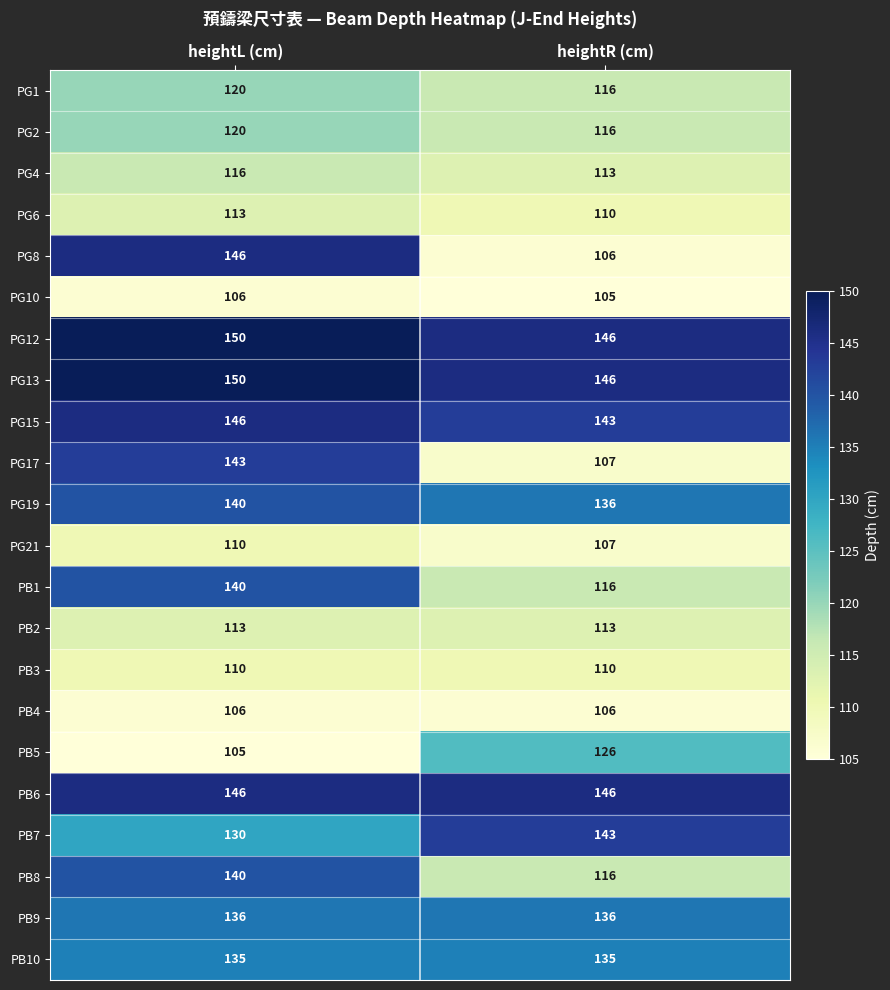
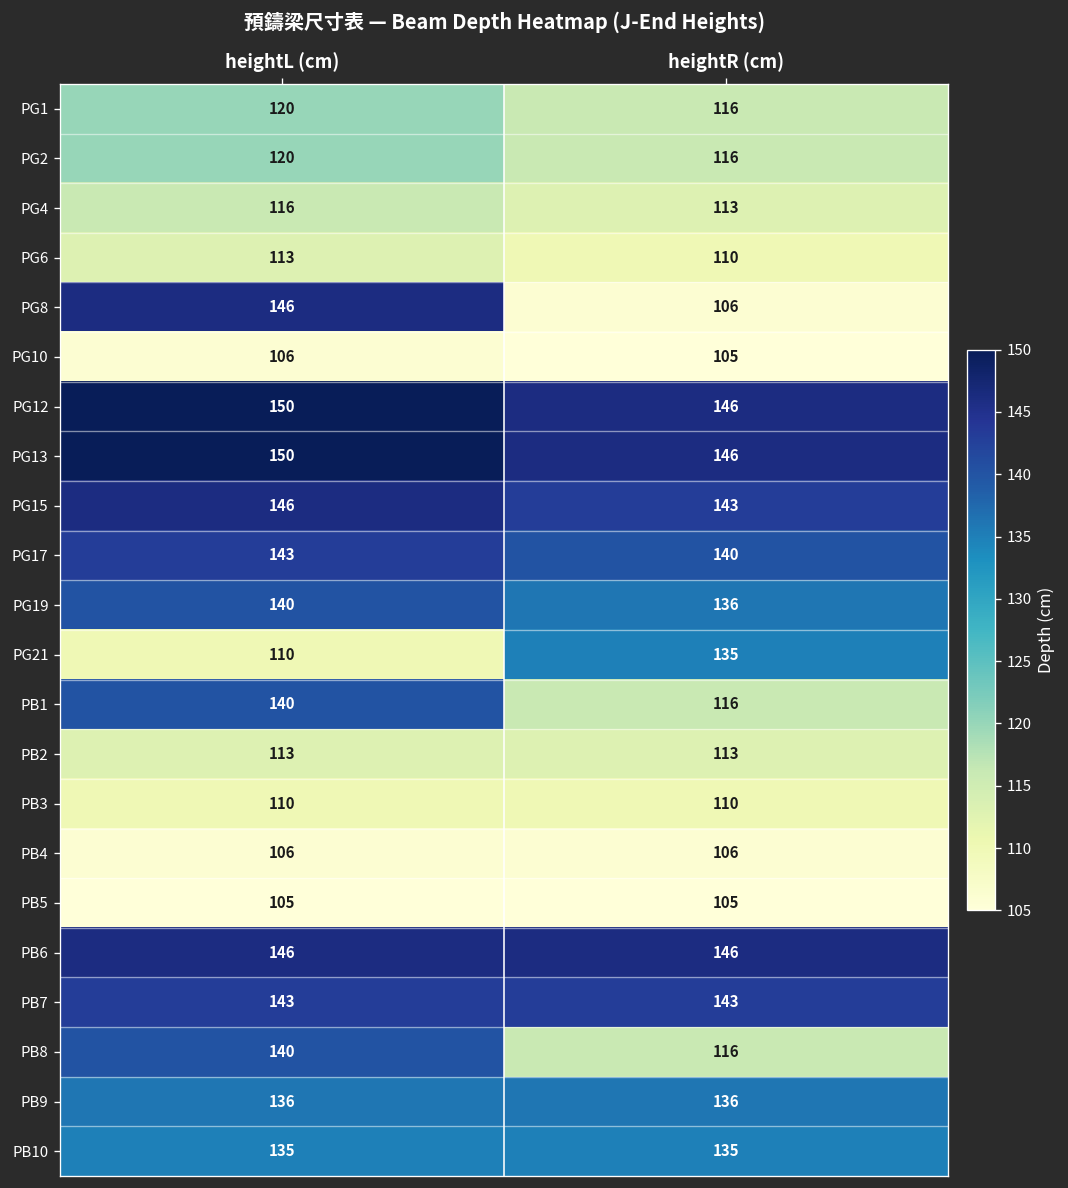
  {
    "PG1": {
      "heightL (cm)": 120,
      "heightR (cm)": 116
    },
    "PG2": {
      "heightL (cm)": 120,
      "heightR (cm)": 116
    },
    "PG4": {
      "heightL (cm)": 116,
      "heightR (cm)": 113
    },
    "PG6": {
      "heightL (cm)": 113,
      "heightR (cm)": 110
    },
    "PG8": {
      "heightL (cm)": 146,
      "heightR (cm)": 106
    },
    "PG10": {
      "heightL (cm)": 106,
      "heightR (cm)": 105
    },
    "PG12": {
      "heightL (cm)": 150,
      "heightR (cm)": 146
    },
    "PG13": {
      "heightL (cm)": 150,
      "heightR (cm)": 146
    },
    "PG15": {
      "heightL (cm)": 146,
      "heightR (cm)": 143
    },
    "PG17": {
      "heightL (cm)": 143,
-     "heightR (cm)": 107
+     "heightR (cm)": 140
    },
    "PG19": {
      "heightL (cm)": 140,
      "heightR (cm)": 136
    },
    "PG21": {
      "heightL (cm)": 110,
-     "heightR (cm)": 107
+     "heightR (cm)": 135
    },
    "PB1": {
      "heightL (cm)": 140,
      "heightR (cm)": 116
    },
    "PB2": {
      "heightL (cm)": 113,
      "heightR (cm)": 113
    },
    "PB3": {
      "heightL (cm)": 110,
      "heightR (cm)": 110
    },
    "PB4": {
      "heightL (cm)": 106,
      "heightR (cm)": 106
    },
    "PB5": {
      "heightL (cm)": 105,
-     "heightR (cm)": 126
+     "heightR (cm)": 105
    },
    "PB6": {
      "heightL (cm)": 146,
      "heightR (cm)": 146
    },
    "PB7": {
-     "heightL (cm)": 130,
+     "heightL (cm)": 143,
      "heightR (cm)": 143
    },
    "PB8": {
      "heightL (cm)": 140,
      "heightR (cm)": 116
    },
    "PB9": {
      "heightL (cm)": 136,
      "heightR (cm)": 136
    },
    "PB10": {
      "heightL (cm)": 135,
      "heightR (cm)": 135
    }
  }
